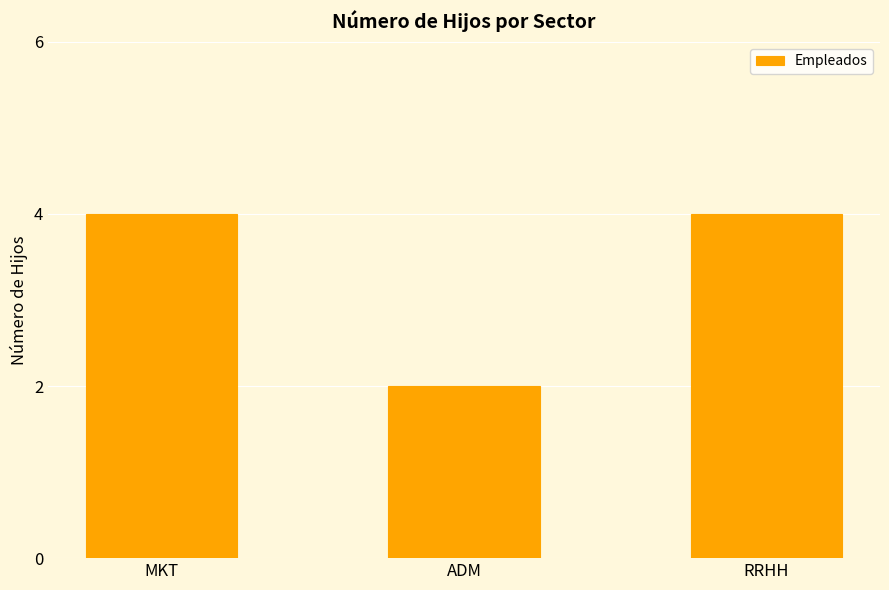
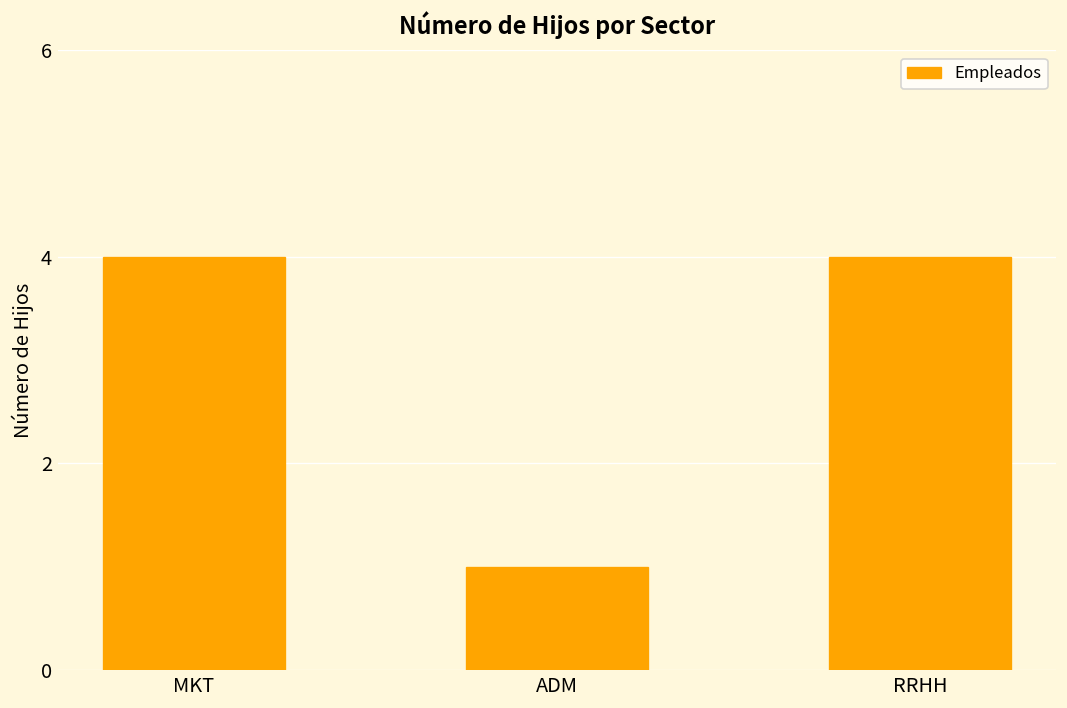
  {
    "MKT": 4,
-   "ADM": 2,
+   "ADM": 1,
    "RRHH": 4
  }
